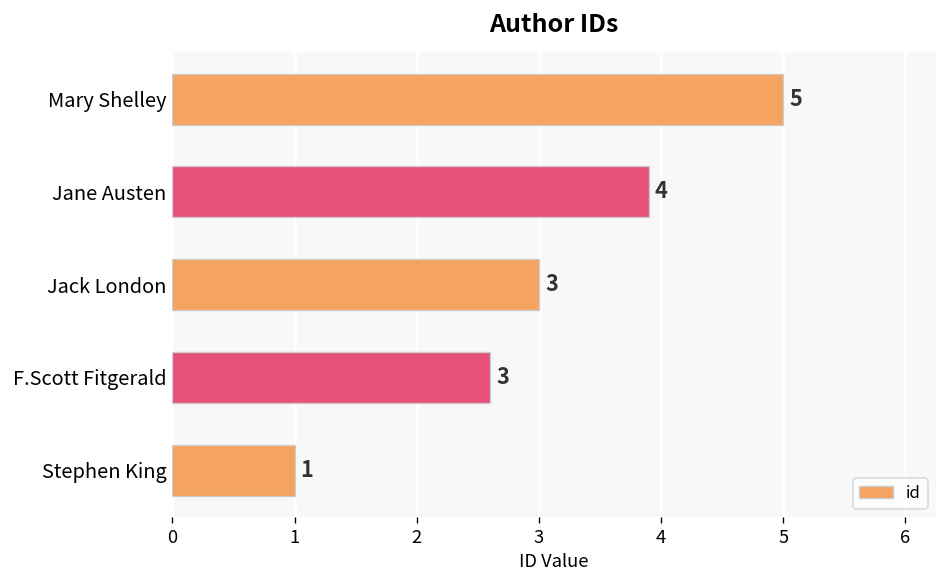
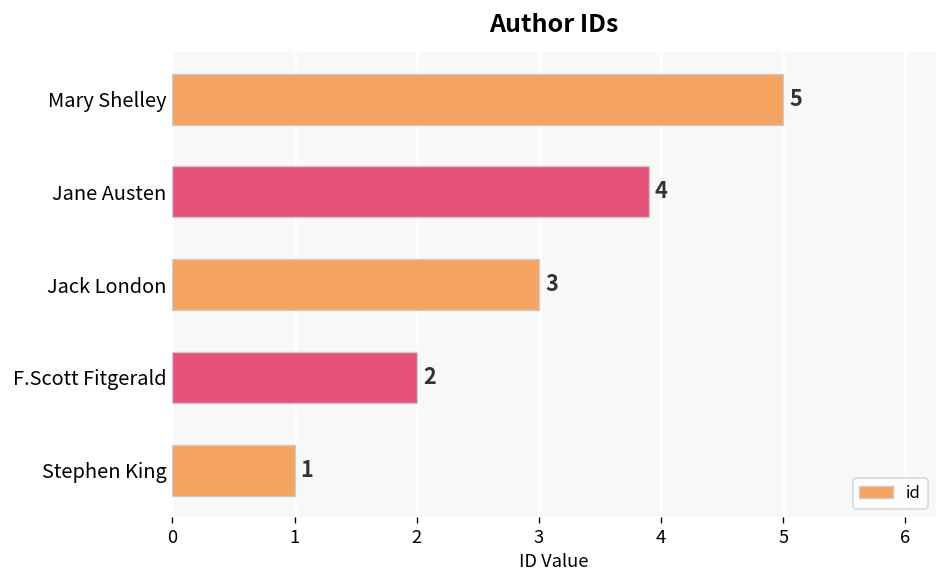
  {
    "Mary Shelley": 5,
    "Jane Austen": 4,
    "Jack London": 3,
-   "F.Scott Fitgerald": 3,
+   "F.Scott Fitgerald": 2,
    "Stephen King": 1
  }
